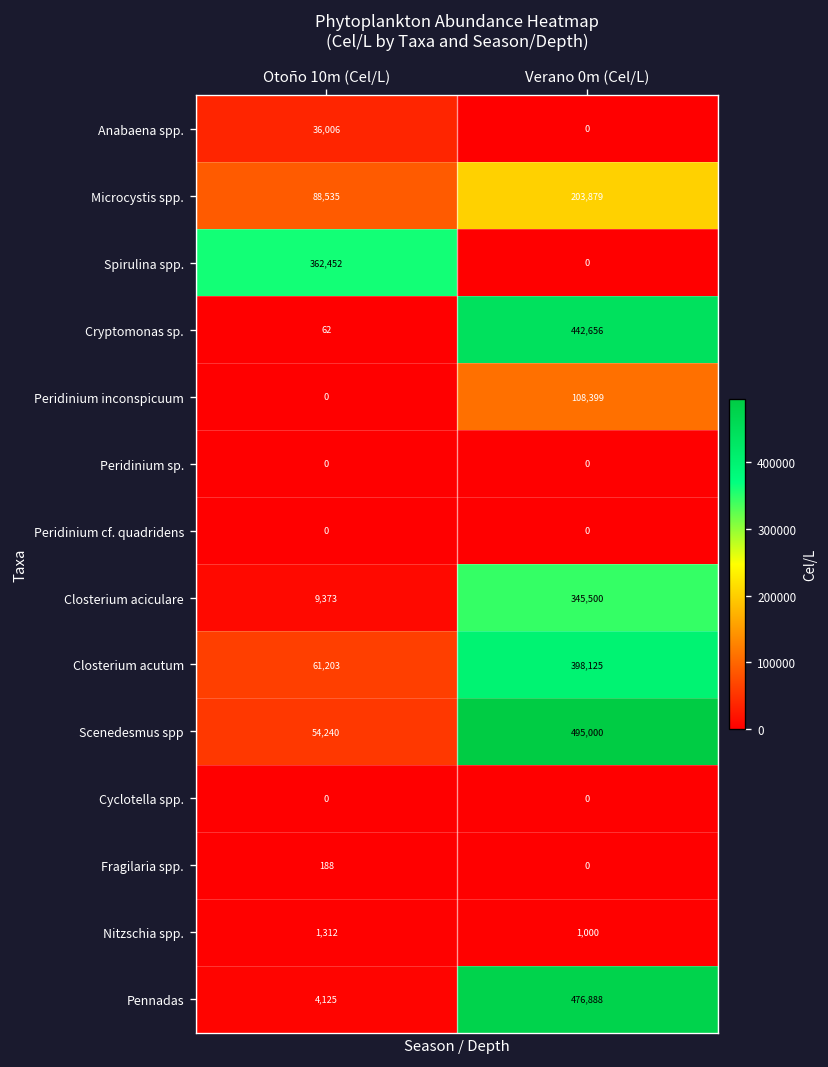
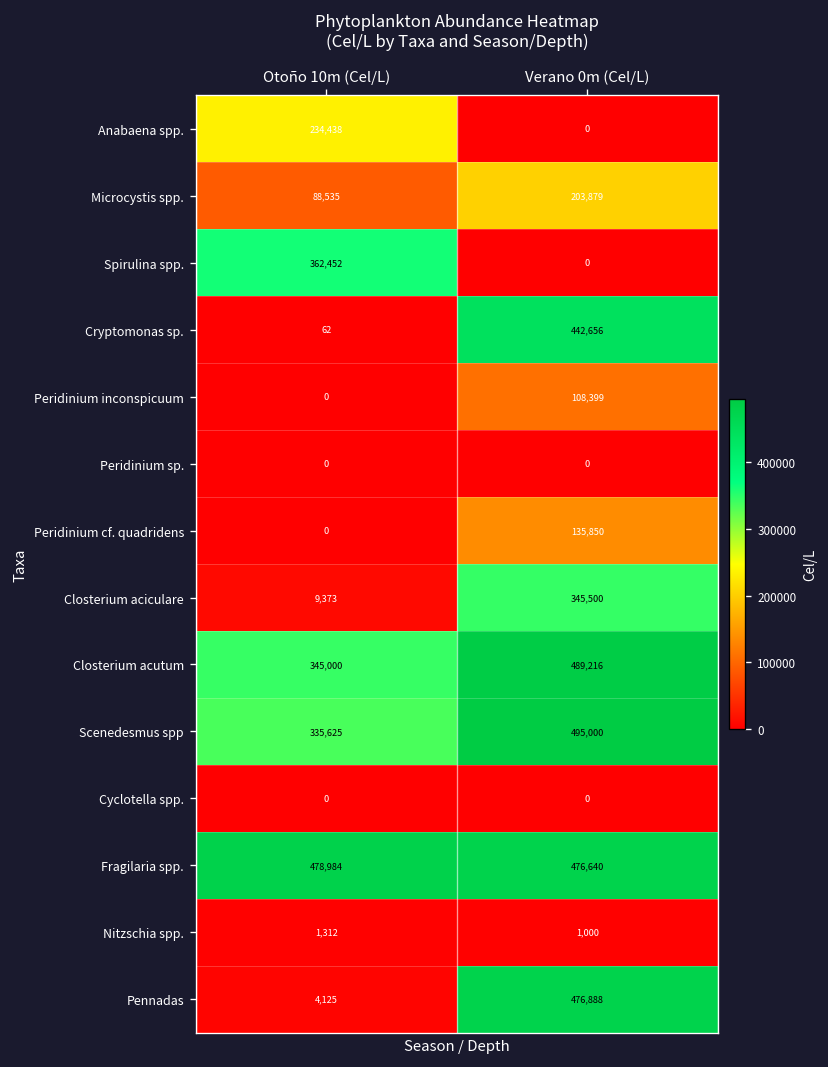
  {
    "Anabaena spp.": {
-     "Otoño 10m (Cel/L)": "36,006",
+     "Otoño 10m (Cel/L)": "234,438",
      "Verano 0m (Cel/L)": "0"
    },
    "Microcystis spp.": {
      "Otoño 10m (Cel/L)": "88,535",
      "Verano 0m (Cel/L)": "203,879"
    },
    "Spirulina spp.": {
      "Otoño 10m (Cel/L)": "362,452",
      "Verano 0m (Cel/L)": "0"
    },
    "Cryptomonas sp.": {
      "Otoño 10m (Cel/L)": "62",
      "Verano 0m (Cel/L)": "442,656"
    },
    "Peridinium inconspicuum": {
      "Otoño 10m (Cel/L)": "0",
      "Verano 0m (Cel/L)": "108,399"
    },
    "Peridinium sp.": {
      "Otoño 10m (Cel/L)": "0",
      "Verano 0m (Cel/L)": "0"
    },
    "Peridinium cf. quadridens": {
      "Otoño 10m (Cel/L)": "0",
-     "Verano 0m (Cel/L)": "0"
+     "Verano 0m (Cel/L)": "135,850"
    },
    "Closterium aciculare": {
      "Otoño 10m (Cel/L)": "9,373",
      "Verano 0m (Cel/L)": "345,500"
    },
    "Closterium acutum": {
-     "Otoño 10m (Cel/L)": "61,203",
-     "Verano 0m (Cel/L)": "398,125"
+     "Otoño 10m (Cel/L)": "345,000",
+     "Verano 0m (Cel/L)": "489,216"
    },
    "Scenedesmus spp": {
-     "Otoño 10m (Cel/L)": "54,240",
+     "Otoño 10m (Cel/L)": "335,625",
      "Verano 0m (Cel/L)": "495,000"
    },
    "Cyclotella spp.": {
      "Otoño 10m (Cel/L)": "0",
      "Verano 0m (Cel/L)": "0"
    },
    "Fragilaria spp.": {
-     "Otoño 10m (Cel/L)": "188",
-     "Verano 0m (Cel/L)": "0"
+     "Otoño 10m (Cel/L)": "478,984",
+     "Verano 0m (Cel/L)": "476,640"
    },
    "Nitzschia spp.": {
      "Otoño 10m (Cel/L)": "1,312",
      "Verano 0m (Cel/L)": "1,000"
    },
    "Pennadas": {
      "Otoño 10m (Cel/L)": "4,125",
      "Verano 0m (Cel/L)": "476,888"
    }
  }
